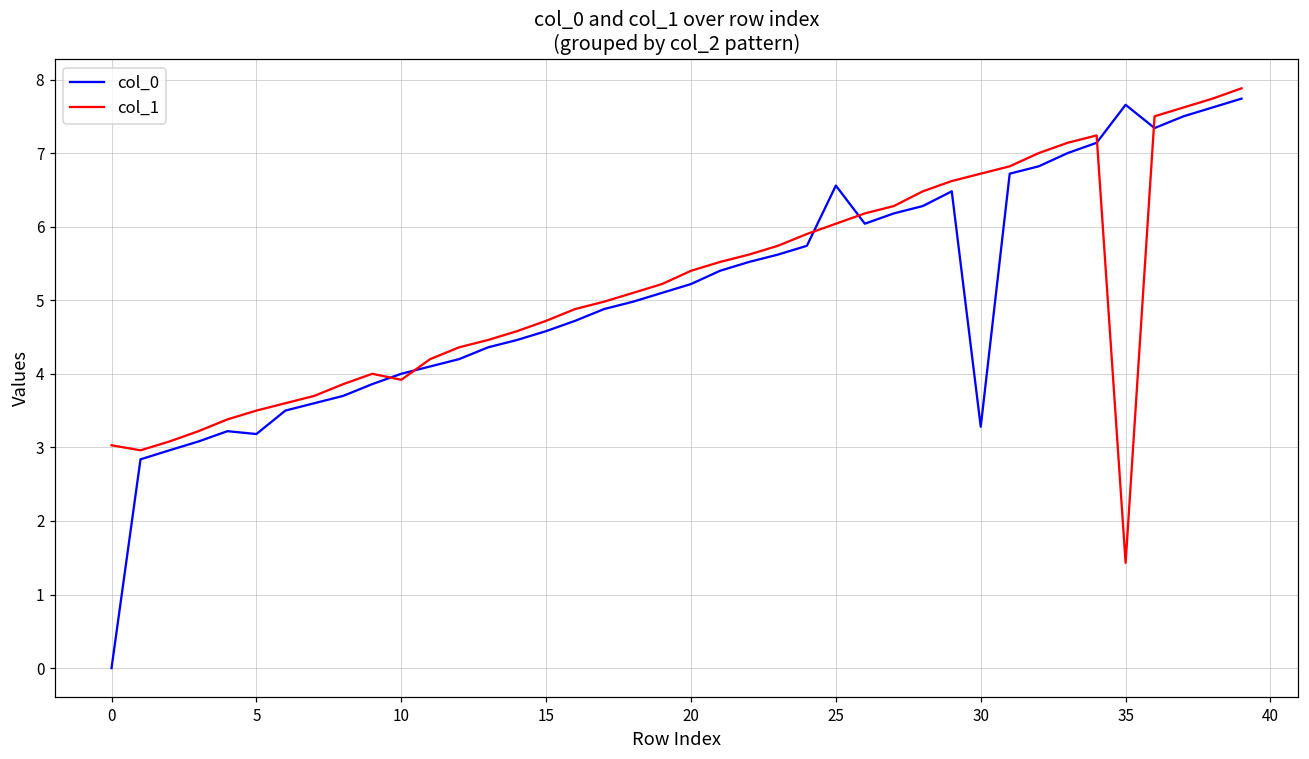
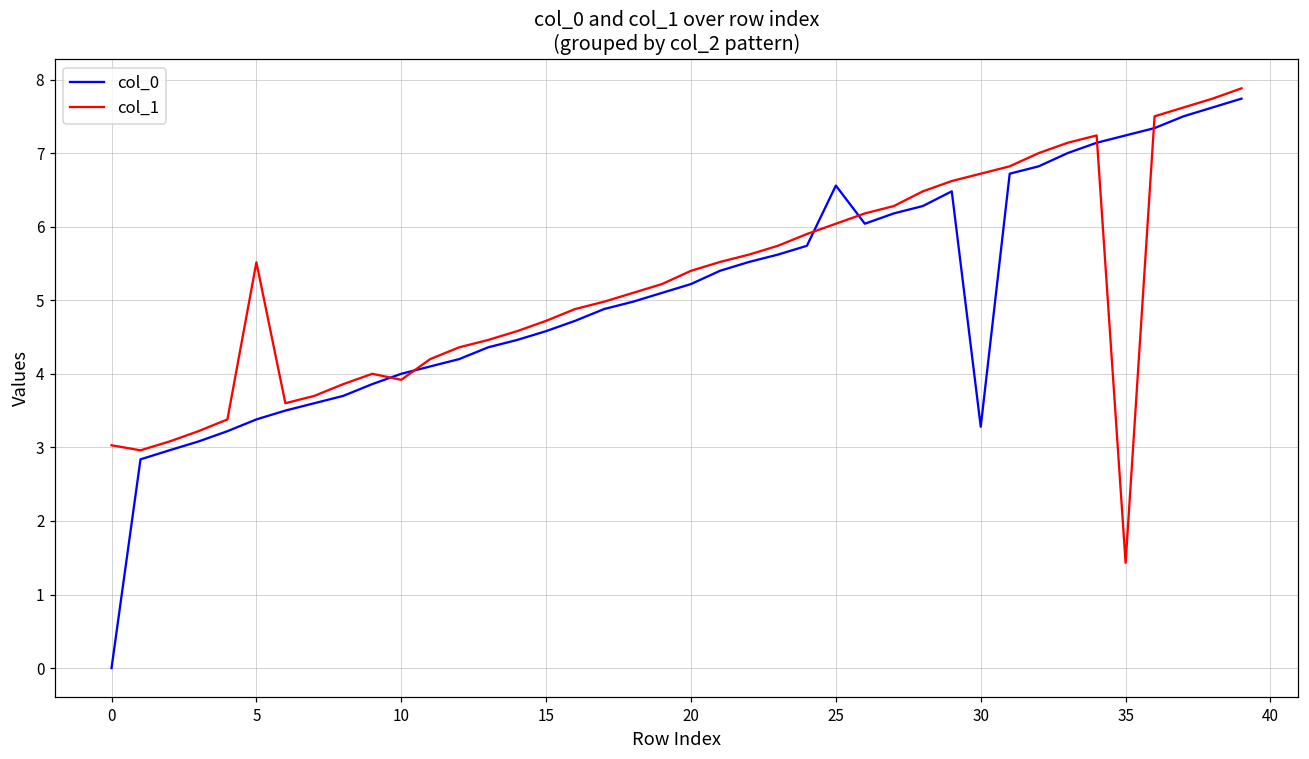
  {
    "col_0": {
      "0": 0.0,
-     "5": 3.2,
+     "5": 3.4,
      "10": 4.0,
      "15": 4.6,
      "20": 5.2,
      "25": 6.6,
      "30": 3.3,
-     "35": 7.7
+     "35": 7.2
    },
    "col_1": {
      "0": 3.0,
-     "5": 3.5,
+     "5": 5.5,
      "10": 3.9,
      "15": 4.7,
      "20": 5.4,
      "25": 6.0,
      "30": 6.7,
      "35": 1.4
    }
  }
